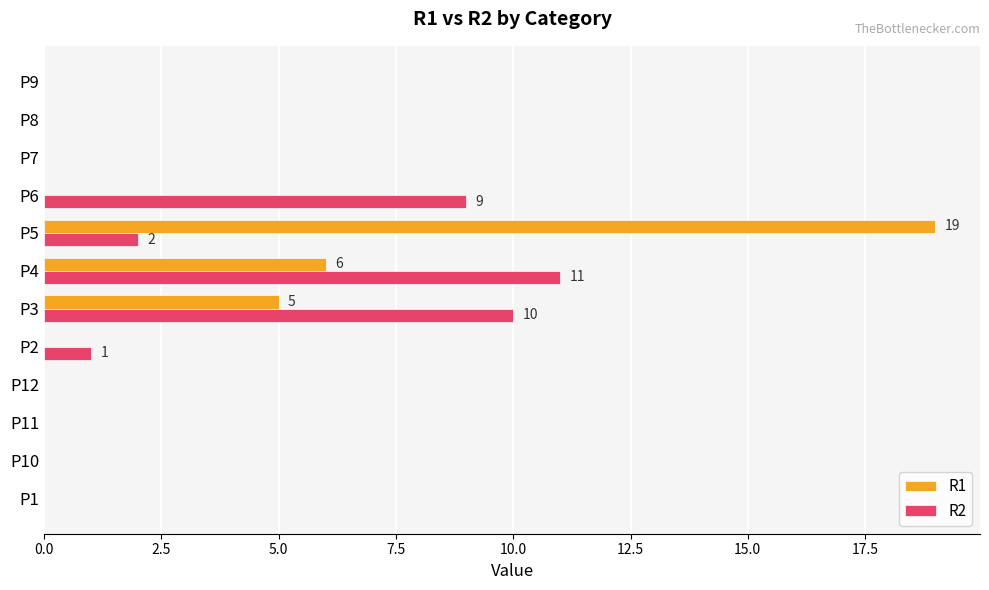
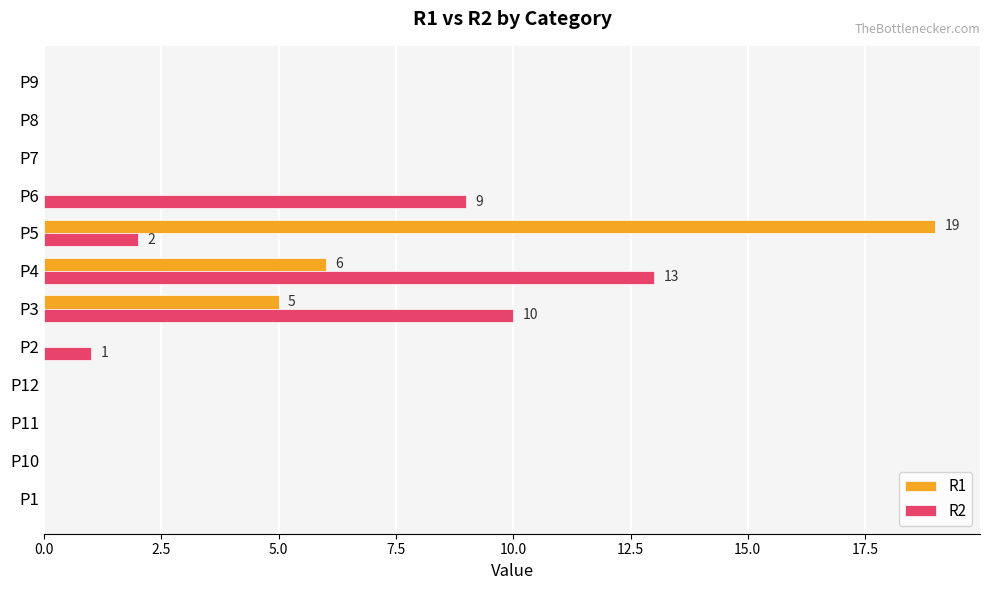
  {
    "R1": {
      "P5": 19,
      "P4": 6,
      "P3": 5
    },
    "R2": {
      "P6": 9,
      "P5": 2,
-     "P4": 11,
+     "P4": 13,
      "P3": 10,
      "P2": 1
    }
  }
